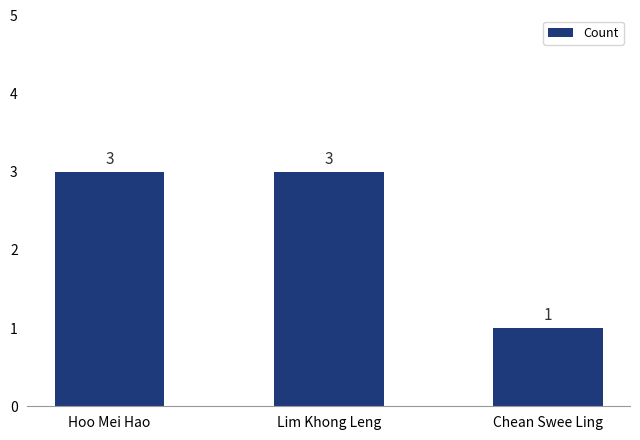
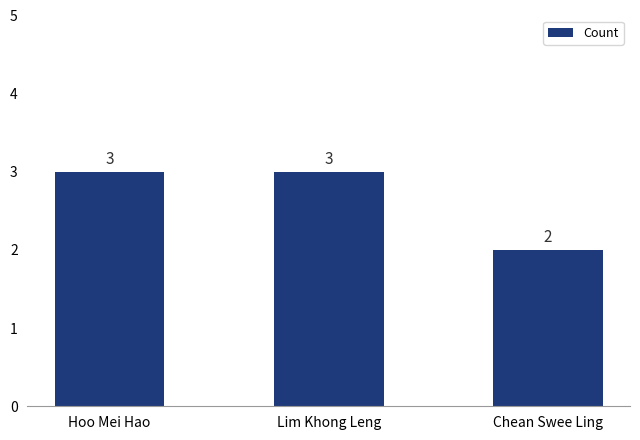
  {
    "Hoo Mei Hao": 3,
    "Lim Khong Leng": 3,
-   "Chean Swee Ling": 1
+   "Chean Swee Ling": 2
  }
